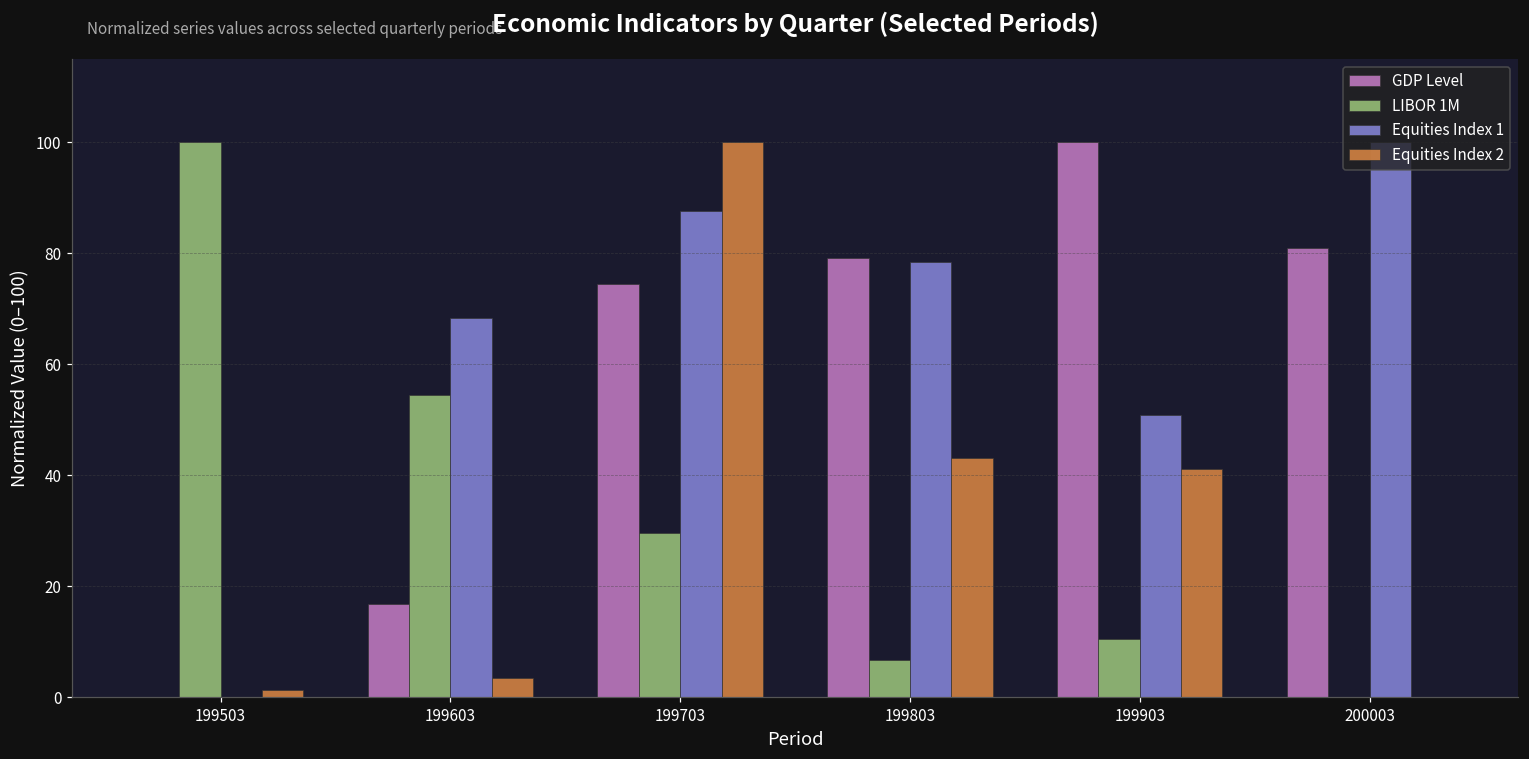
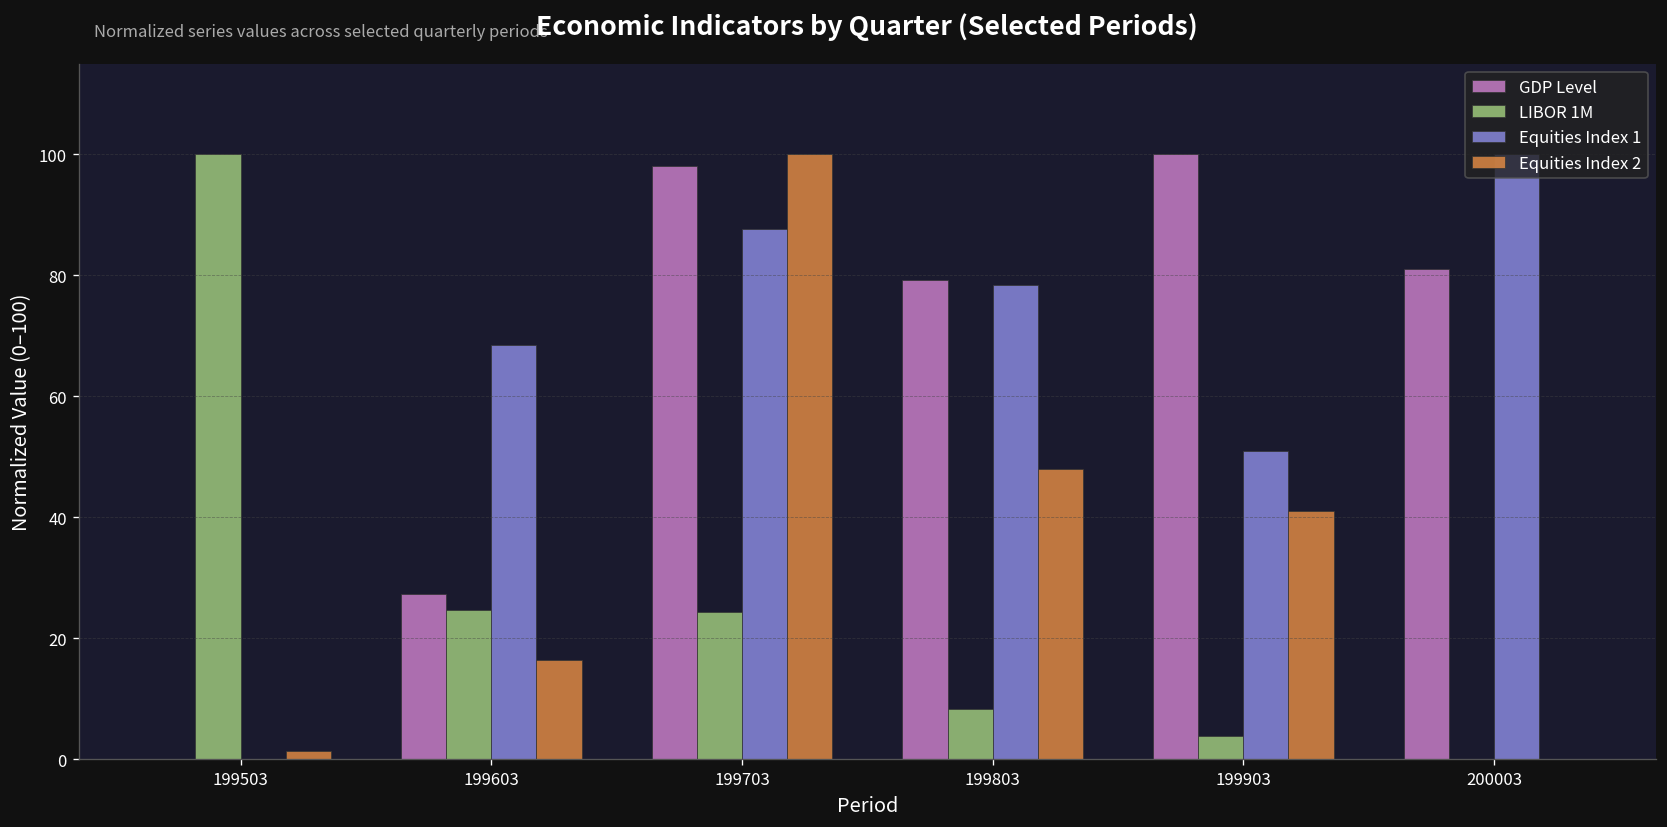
  {
    "GDP Level": {
      "199503": 0,
-     "199603": 17,
-     "199703": 75,
+     "199603": 27,
+     "199703": 98,
      "199803": 79,
      "199903": 100,
      "200003": 81
    },
    "LIBOR 1M": {
      "199503": 100,
-     "199603": 54,
-     "199703": 30,
-     "199803": 7,
-     "199903": 11,
+     "199603": 25,
+     "199703": 24,
+     "199803": 8,
+     "199903": 4,
      "200003": 0
    },
    "Equities Index 1": {
      "199503": 0,
      "199603": 68,
      "199703": 88,
      "199803": 78,
      "199903": 51
    },
    "Equities Index 2": {
      "199503": 1,
-     "199603": 3,
+     "199603": 17,
      "199703": 100,
-     "199803": 43,
+     "199803": 48,
      "199903": 41,
      "200003": 0
    }
  }
